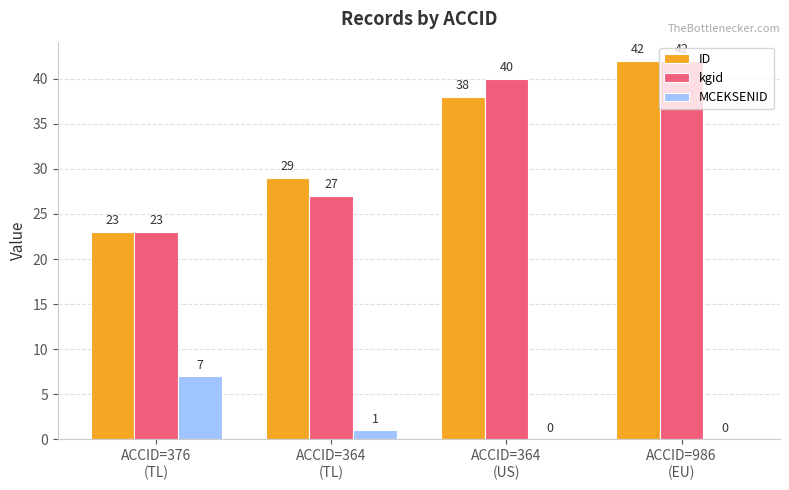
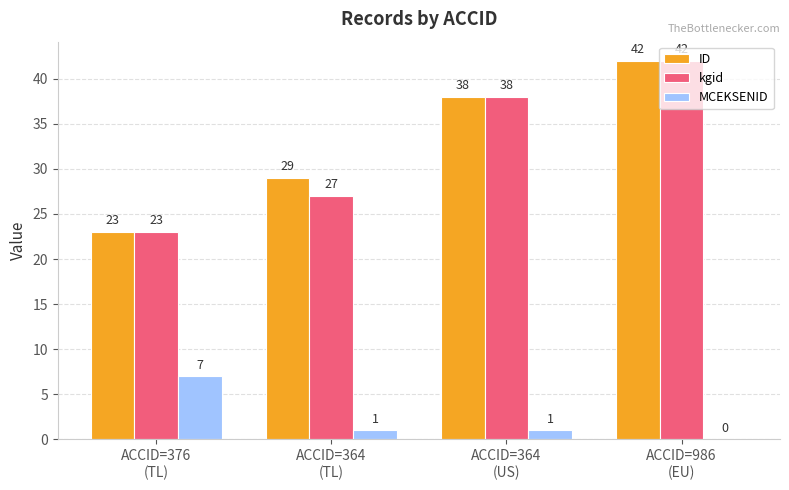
  {
    "ID": {
      "ACCID=376 (TL)": 23,
      "ACCID=364 (TL)": 29,
      "ACCID=364 (US)": 38,
      "ACCID=986 (EU)": 42
    },
    "kgid": {
      "ACCID=376 (TL)": 23,
      "ACCID=364 (TL)": 27,
-     "ACCID=364 (US)": 40
+     "ACCID=364 (US)": 38
    },
    "MCEKSENID": {
      "ACCID=376 (TL)": 7,
      "ACCID=364 (TL)": 1,
-     "ACCID=364 (US)": 0,
+     "ACCID=364 (US)": 1,
      "ACCID=986 (EU)": 0
    }
  }
